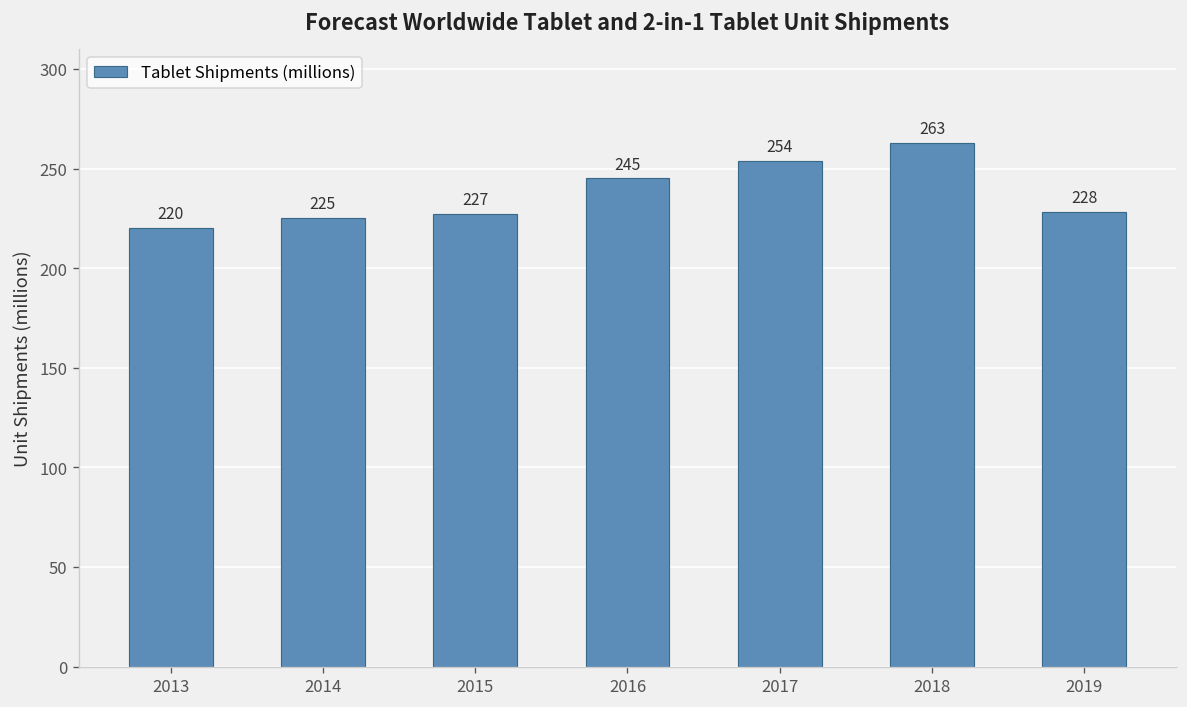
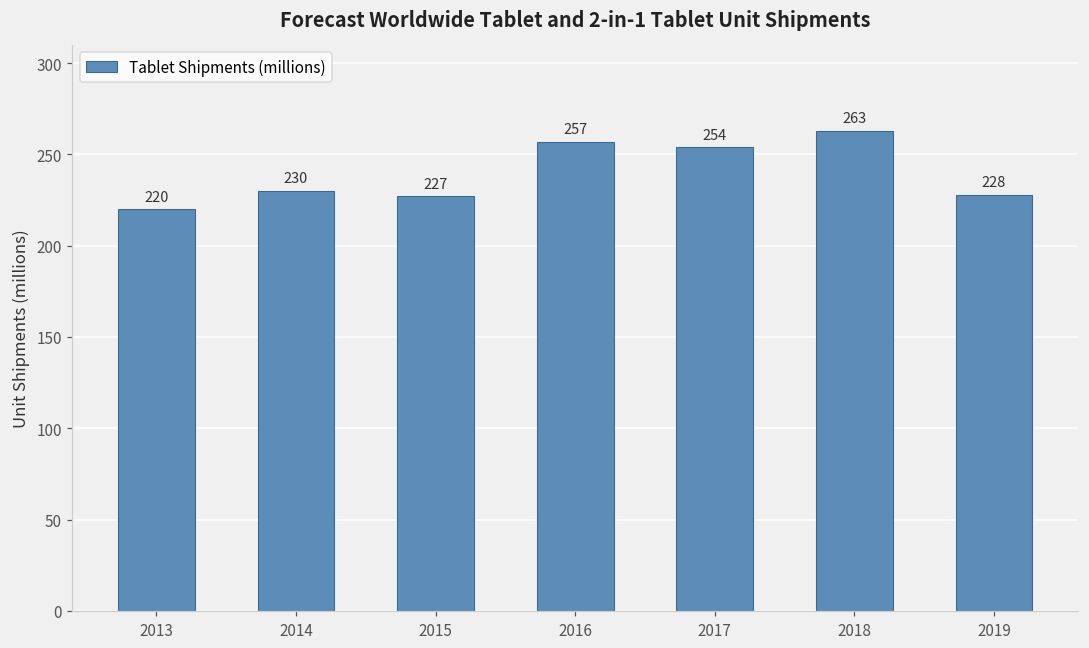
  {
    "2013": 220,
-   "2014": 225,
+   "2014": 230,
    "2015": 227,
-   "2016": 245,
+   "2016": 257,
    "2017": 254,
    "2018": 263,
    "2019": 228
  }
